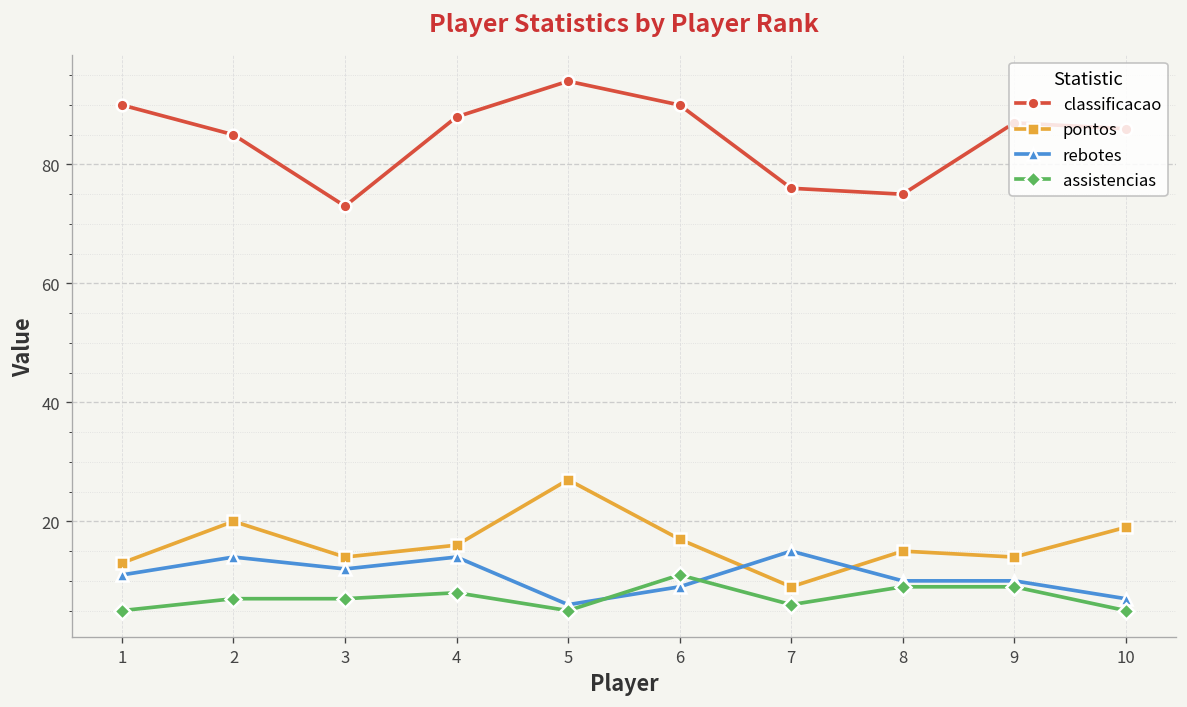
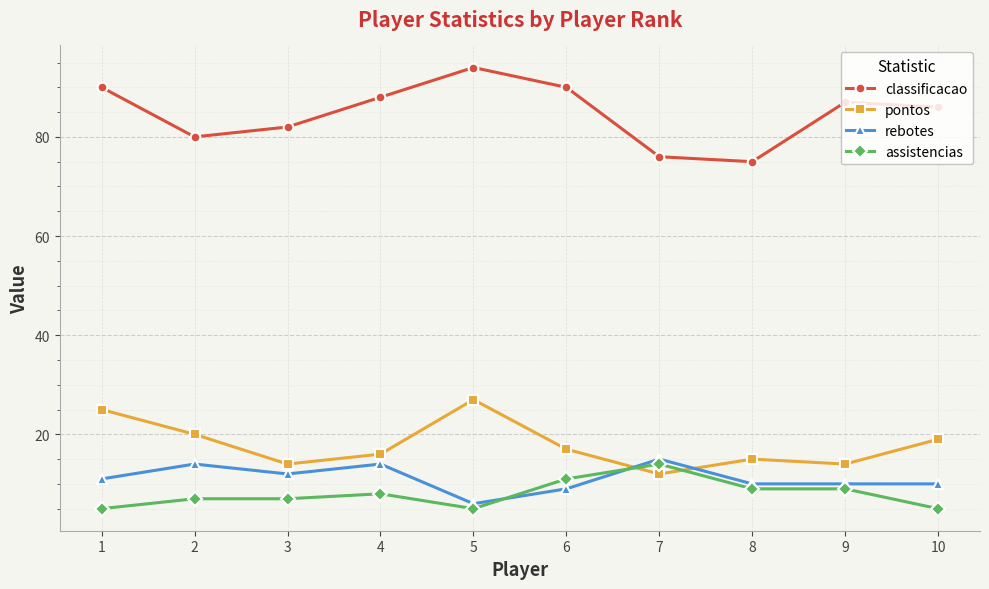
  {
    "classificacao": {
      "1": 90,
-     "2": 85,
-     "3": 73,
+     "2": 80,
+     "3": 82,
      "4": 88,
      "5": 94,
      "6": 90,
      "7": 76,
      "8": 75
    },
    "pontos": {
-     "1": 13,
+     "1": 25,
      "2": 20,
      "3": 14,
      "4": 16,
      "5": 27,
      "6": 17,
-     "7": 9,
+     "7": 12,
      "8": 15,
      "9": 14,
      "10": 19
    },
    "rebotes": {
      "1": 11,
      "2": 14,
      "3": 12,
      "4": 14,
      "5": 6,
      "6": 9,
      "7": 15,
      "8": 10,
      "9": 10,
-     "10": 7
+     "10": 10
    },
    "assistencias": {
      "1": 5,
      "2": 7,
      "3": 7,
      "4": 8,
      "5": 5,
      "6": 11,
-     "7": 6,
+     "7": 14,
      "8": 9,
      "9": 9,
      "10": 5
    }
  }
